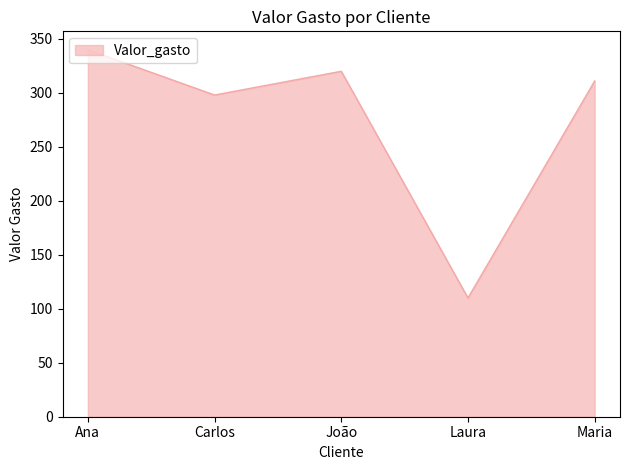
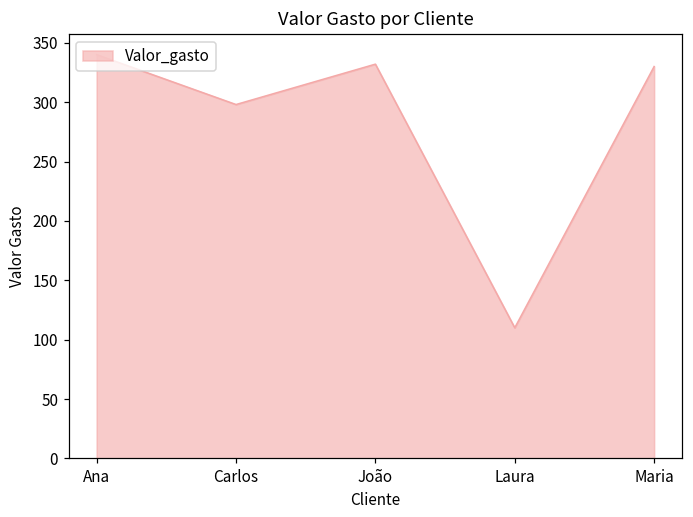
  {
    "Carlos": 298,
-   "João": 320,
+   "João": 332,
    "Laura": 110,
-   "Maria": 311
+   "Maria": 330
  }
